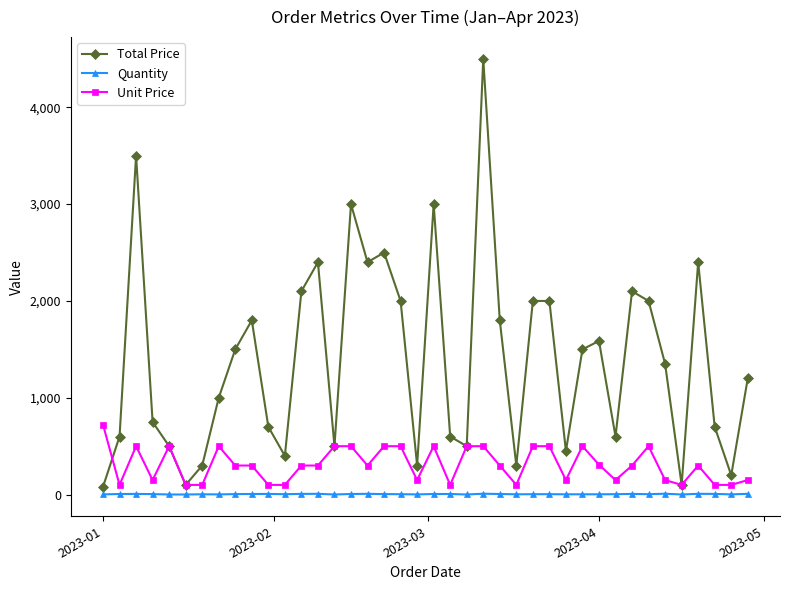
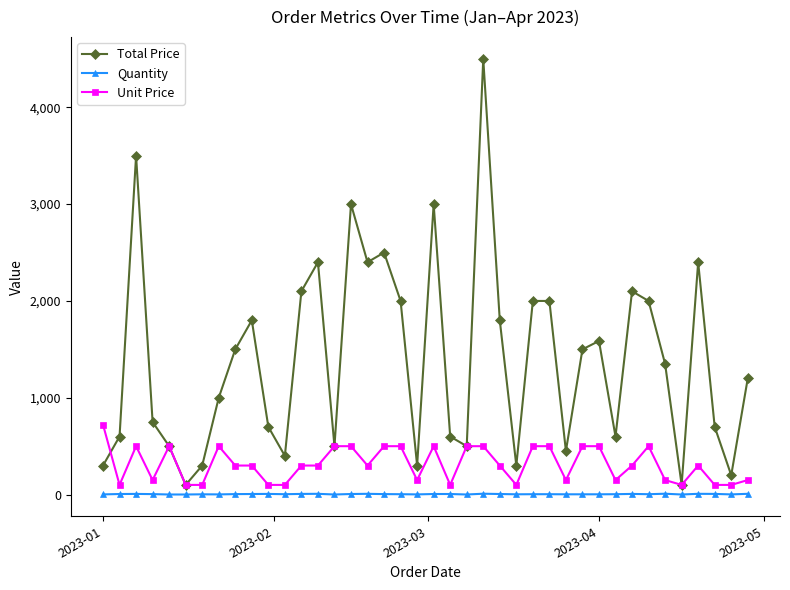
  {
    "Total Price": {
-     "2023-01": "100",
+     "2023-01": "300",
      "2023-04": "1,600"
    },
    "Quantity": {
      "2023-01": "0",
      "2023-04": "0"
    },
    "Unit Price": {
      "2023-01": "700",
-     "2023-04": "300"
+     "2023-04": "500"
    }
  }
